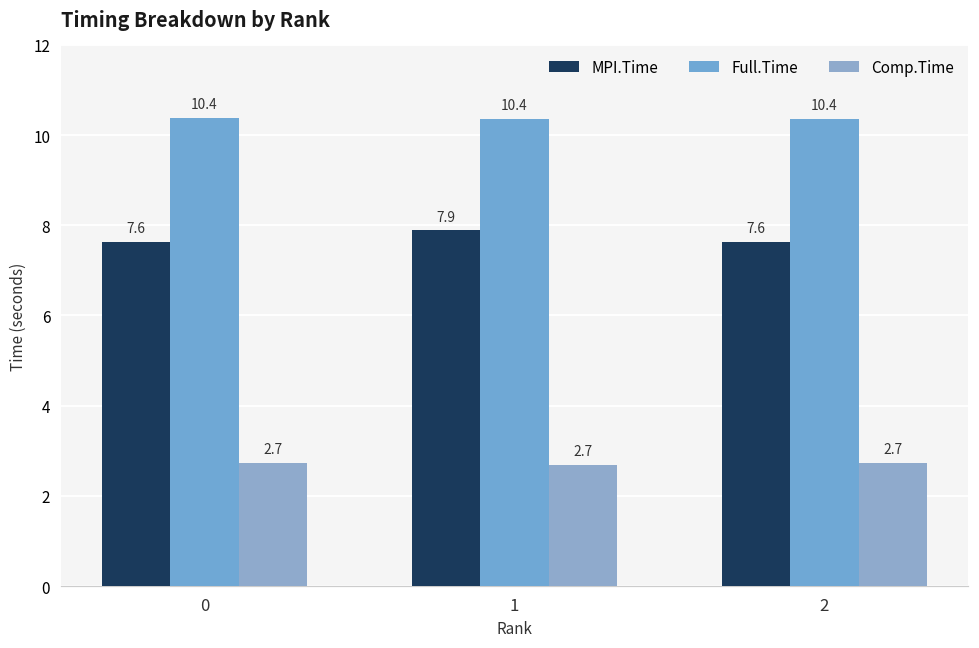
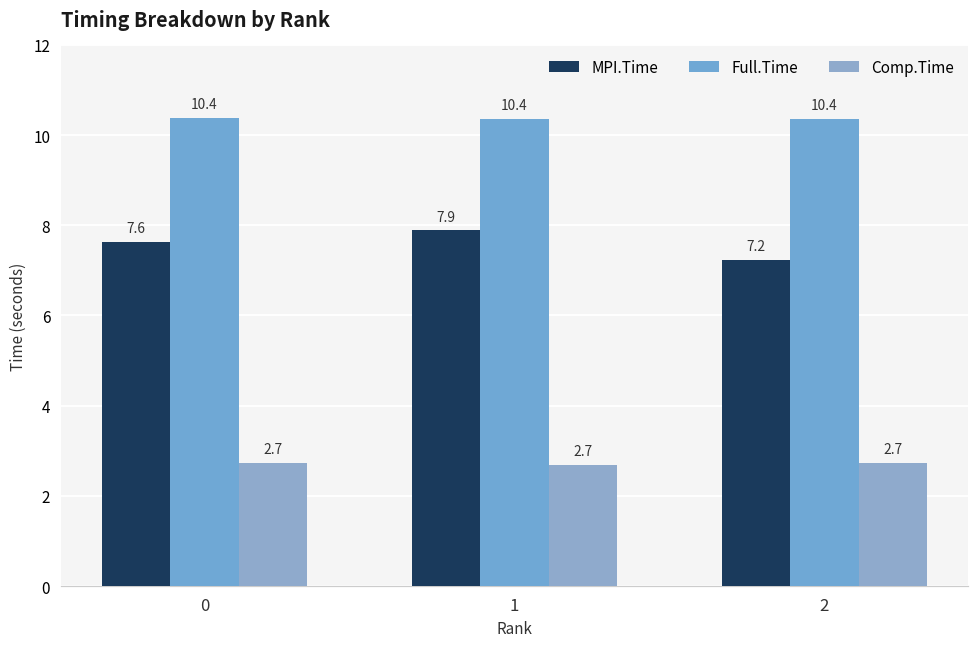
  {
    "MPI.Time": {
      "0": 7.6,
      "1": 7.9,
-     "2": 7.6
+     "2": 7.2
    }
  }
